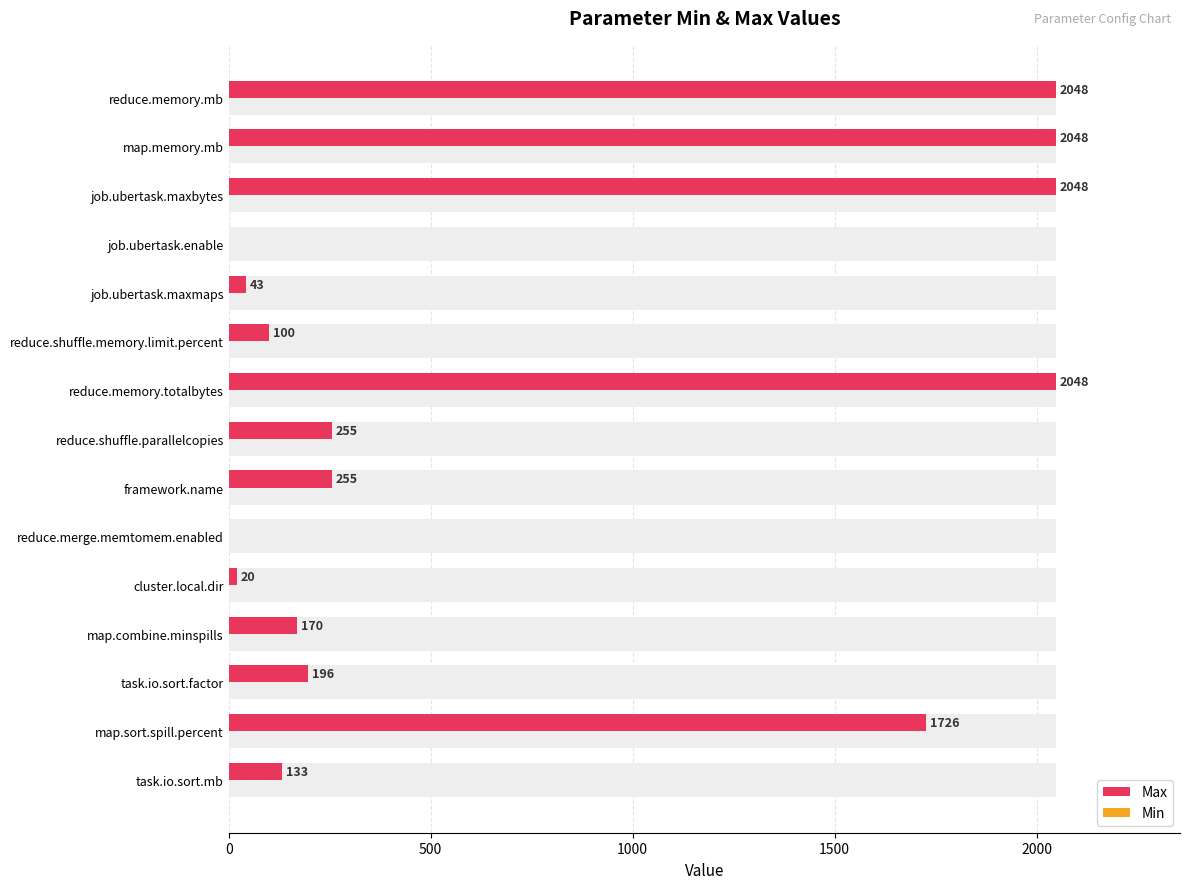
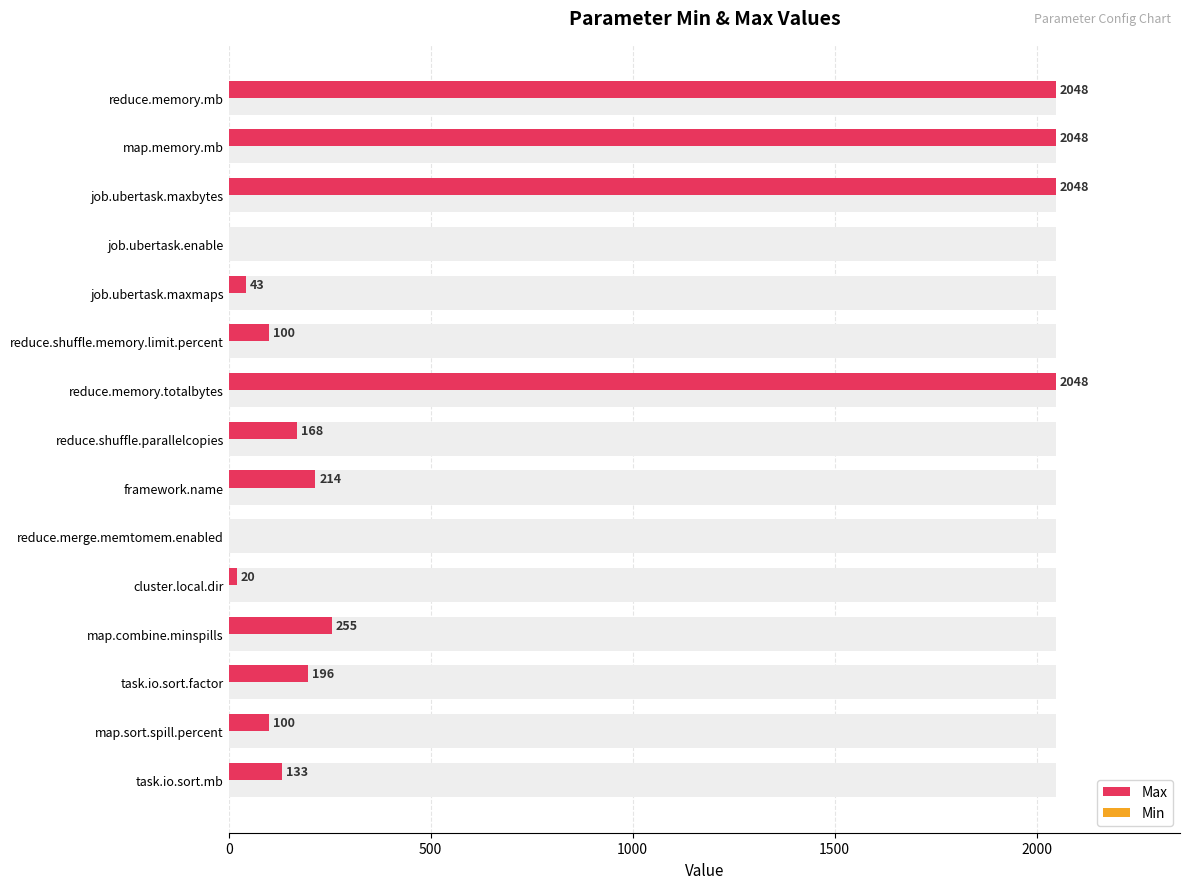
  {
    "Max": {
      "reduce.memory.mb": 2048,
      "map.memory.mb": 2048,
      "job.ubertask.maxbytes": 2048,
      "reduce.memory.totalbytes": 2048,
-     "reduce.shuffle.parallelcopies": 255,
-     "framework.name": 255,
-     "map.combine.minspills": 170,
-     "map.sort.spill.percent": 1726
+     "reduce.shuffle.parallelcopies": 168,
+     "framework.name": 214,
+     "map.combine.minspills": 255,
+     "map.sort.spill.percent": 100
    },
    "Min": {
      "reduce.memory.mb": 0,
      "map.memory.mb": 0,
      "job.ubertask.maxbytes": 0,
      "job.ubertask.enable": 0,
      "job.ubertask.maxmaps": 0,
      "reduce.shuffle.memory.limit.percent": 0,
      "reduce.memory.totalbytes": 0,
      "reduce.shuffle.parallelcopies": 0,
      "framework.name": 0,
      "reduce.merge.memtomem.enabled": 0,
      "cluster.local.dir": 0,
      "map.combine.minspills": 0,
      "task.io.sort.factor": 0,
      "map.sort.spill.percent": 0,
      "task.io.sort.mb": 0
    }
  }
